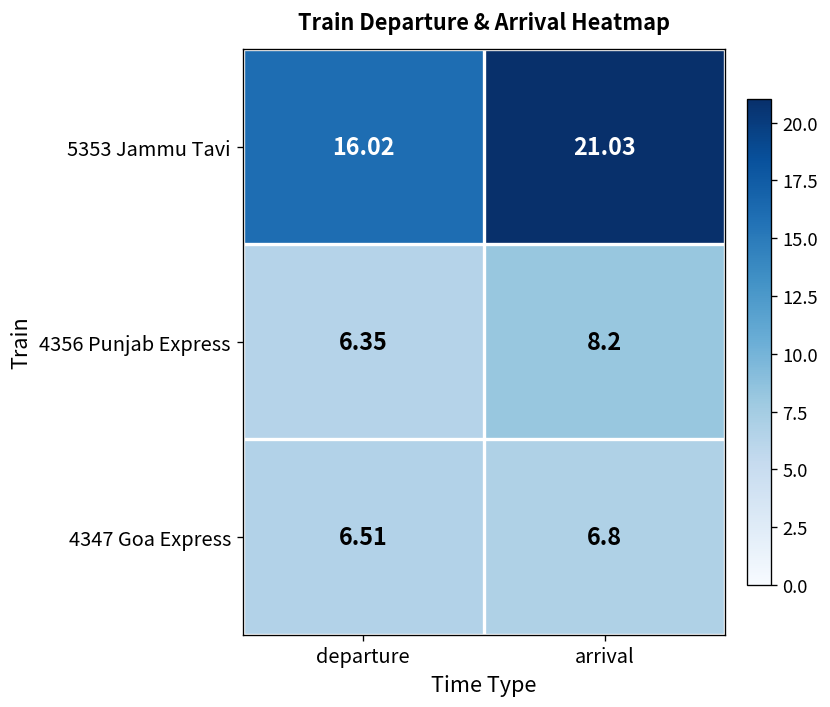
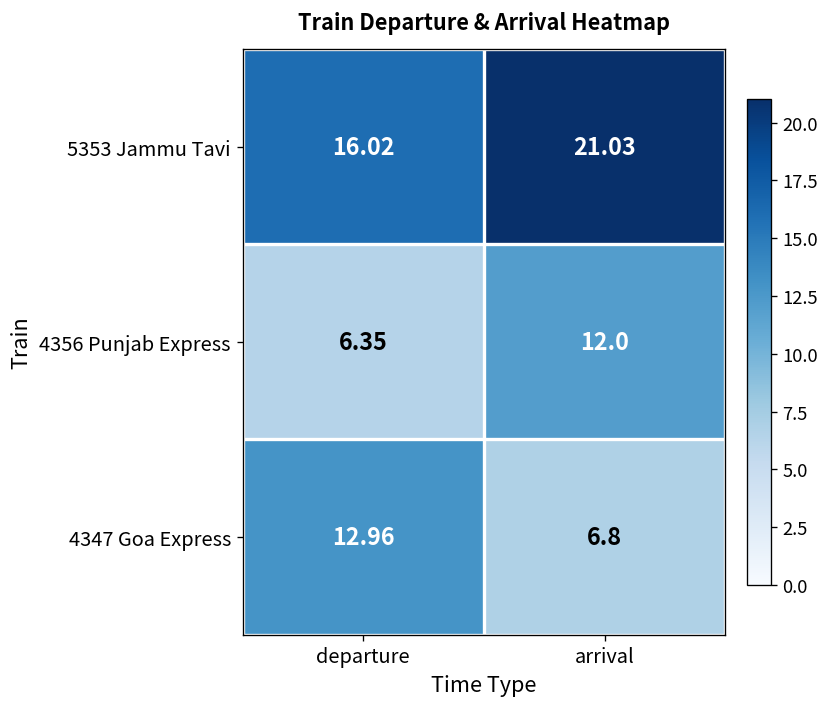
  {
    "5353 Jammu Tavi": {
      "departure": 16.02,
      "arrival": 21.03
    },
    "4356 Punjab Express": {
      "departure": 6.35,
-     "arrival": 8.2
+     "arrival": 12.0
    },
    "4347 Goa Express": {
-     "departure": 6.51,
+     "departure": 12.96,
      "arrival": 6.8
    }
  }
